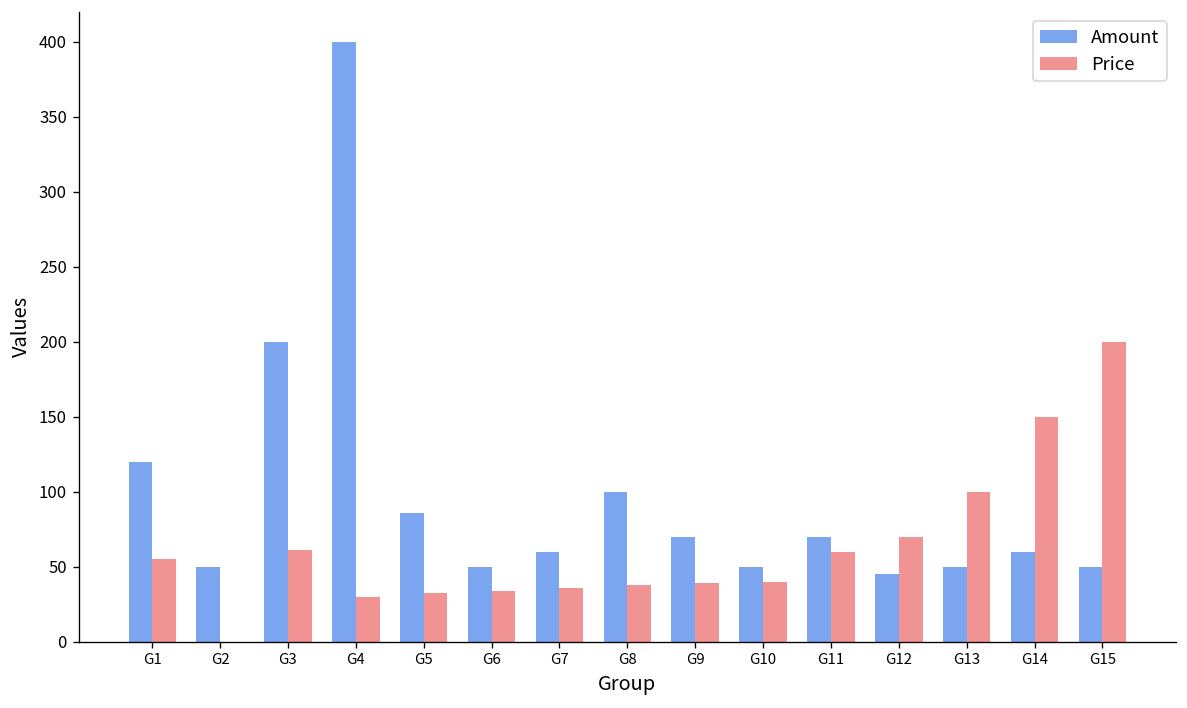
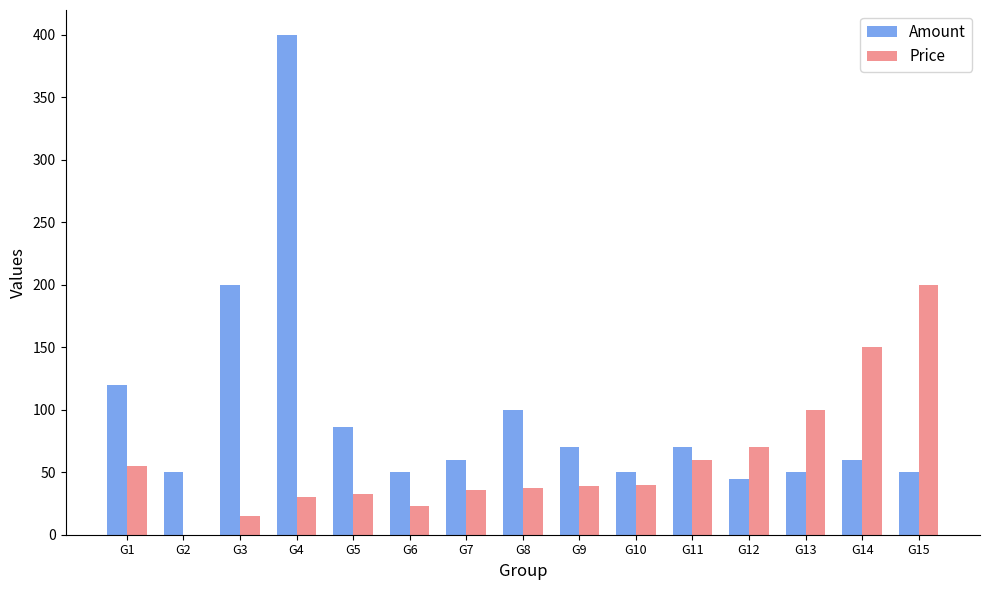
  {
    "Amount": {
      "G1": 120,
      "G2": 50,
      "G3": 200,
      "G4": 400,
      "G5": 86,
      "G6": 50,
      "G7": 60,
      "G8": 100,
      "G9": 70,
      "G10": 50,
      "G11": 70,
      "G12": 45,
      "G13": 50,
      "G14": 60,
      "G15": 50
    },
    "Price": {
      "G1": 55,
      "G2": 0,
-     "G3": 61,
+     "G3": 15,
      "G4": 30,
      "G5": 33,
-     "G6": 34,
+     "G6": 23,
      "G7": 36,
      "G8": 38,
      "G9": 39,
      "G10": 40,
      "G11": 60,
      "G12": 70,
      "G13": 100,
      "G14": 150,
      "G15": 200
    }
  }
